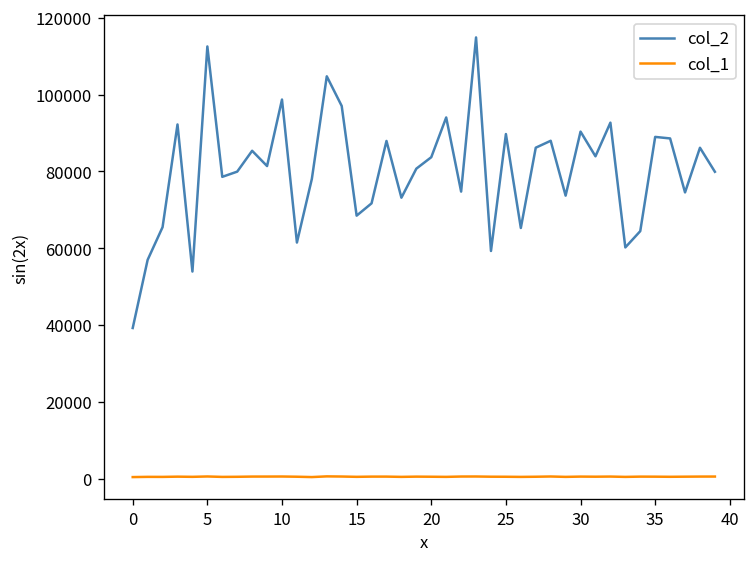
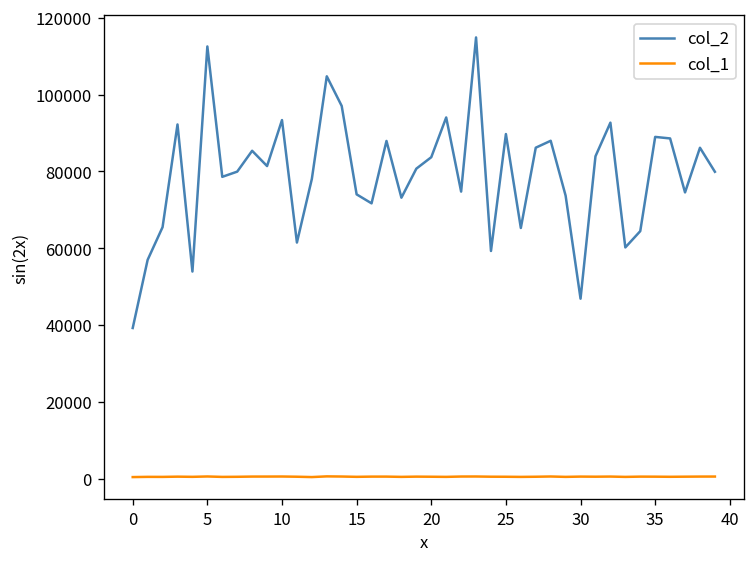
  {
    "col_2": {
      "0": 39000,
      "5": 113000,
-     "10": 99000,
-     "15": 68000,
+     "10": 93000,
+     "15": 74000,
      "20": 84000,
      "25": 90000,
-     "30": 90000,
+     "30": 47000,
      "35": 89000
    },
    "col_1": {
      "0": 0,
      "5": 1000,
      "10": 1000,
      "15": 1000,
      "20": 1000,
      "25": 1000,
      "30": 1000,
      "35": 1000
    }
  }
